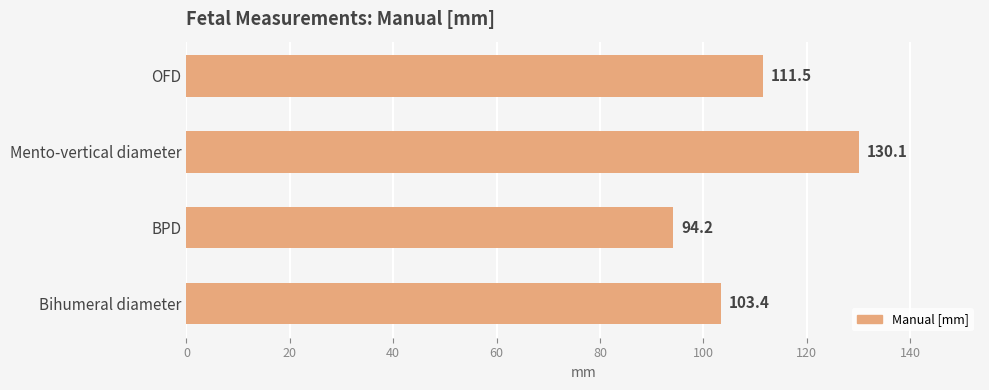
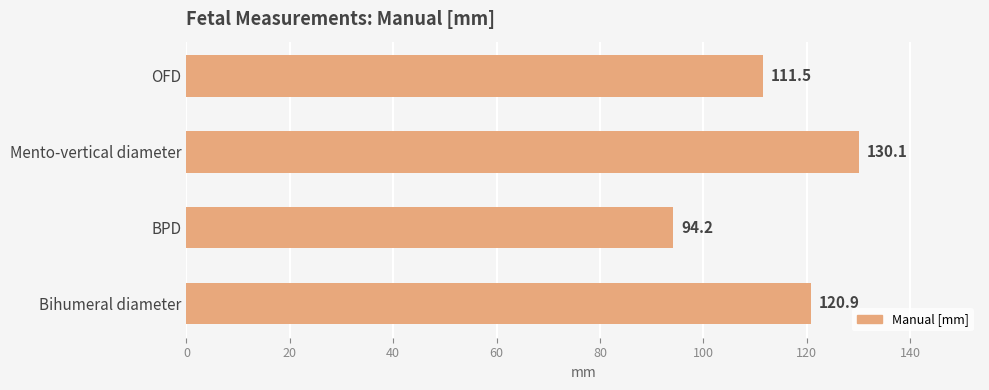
  {
    "OFD": 111.5,
    "Mento-vertical diameter": 130.1,
    "BPD": 94.2,
-   "Bihumeral diameter": 103.4
+   "Bihumeral diameter": 120.9
  }
